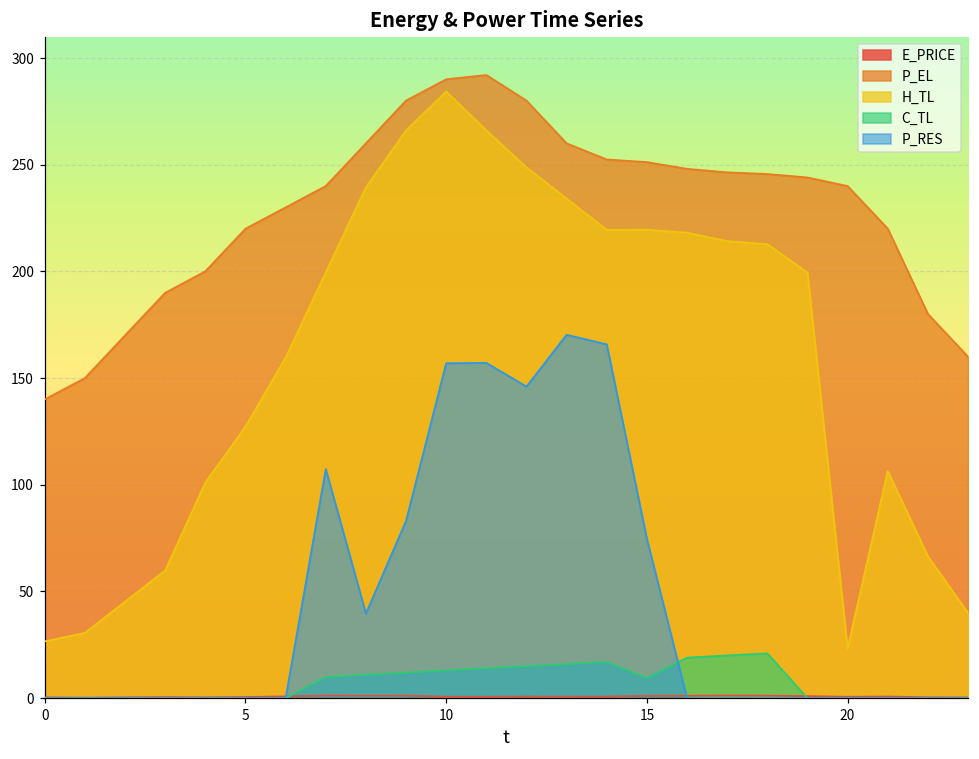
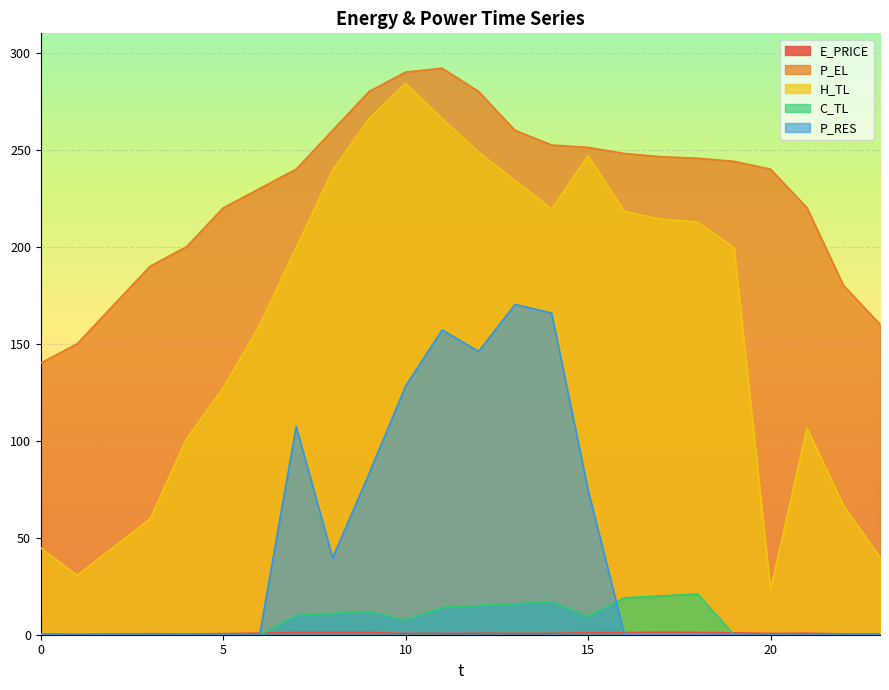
  {
    "H_TL": {
-     "0": 27,
+     "0": 45,
      "5": 127,
      "10": 284,
-     "15": 219,
+     "15": 247,
      "20": 23
    },
    "C_TL": {
-     "10": 13,
+     "10": 8,
      "15": 9
    },
    "P_RES": {
-     "10": 157,
+     "10": 128,
      "15": 75
    }
  }
